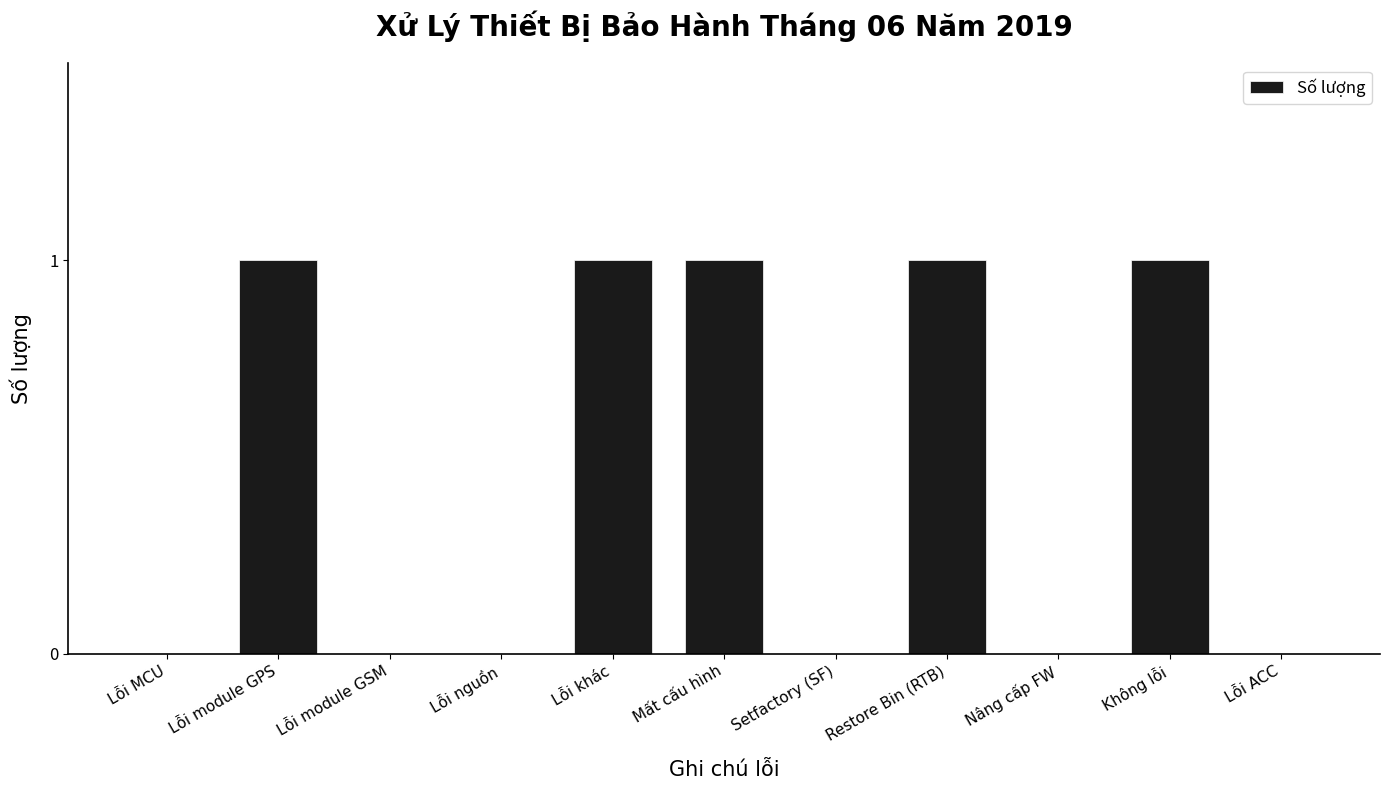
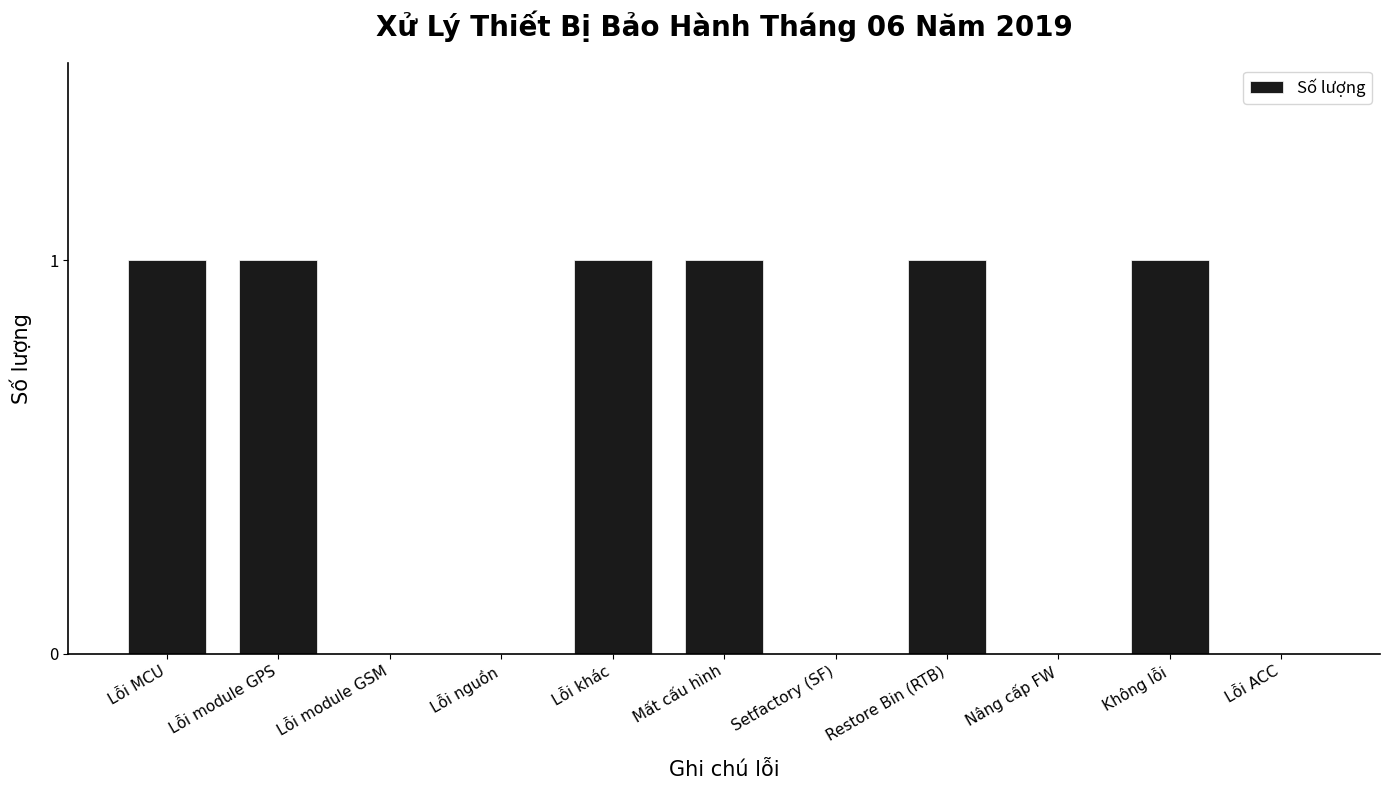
  {
-   "Lỗi MCU": 0,
+   "Lỗi MCU": 1,
    "Lỗi module GPS": 1,
    "Lỗi module GSM": 0,
    "Lỗi nguồn": 0,
    "Lỗi khác": 1,
    "Mất cấu hình": 1,
    "Setfactory (SF)": 0,
    "Restore Bin (RTB)": 1,
    "Nâng cấp FW": 0,
    "Không lỗi": 1,
    "Lỗi ACC": 0
  }
